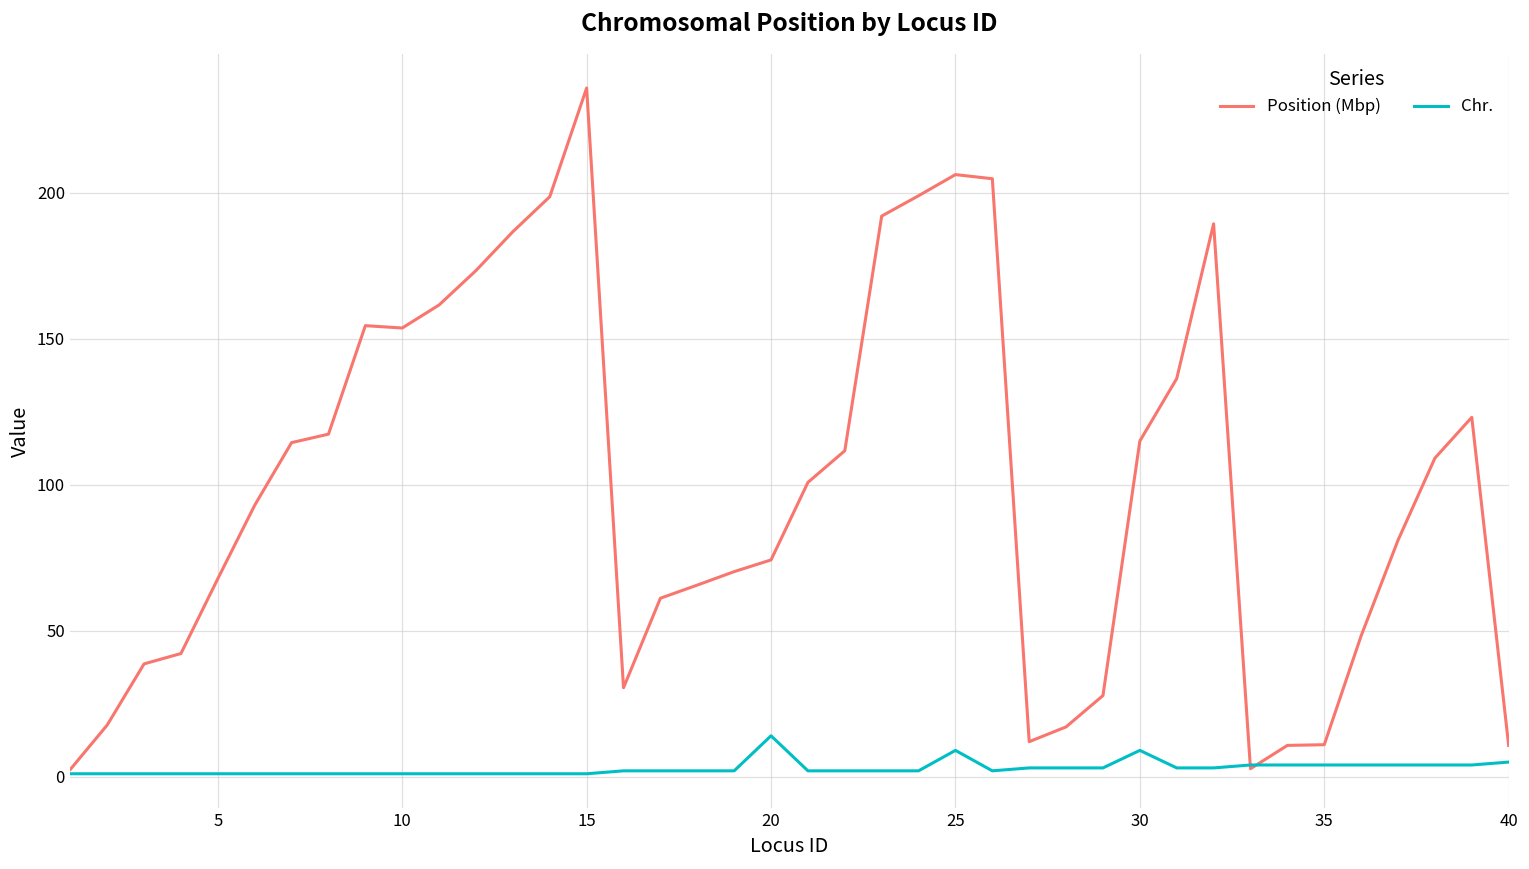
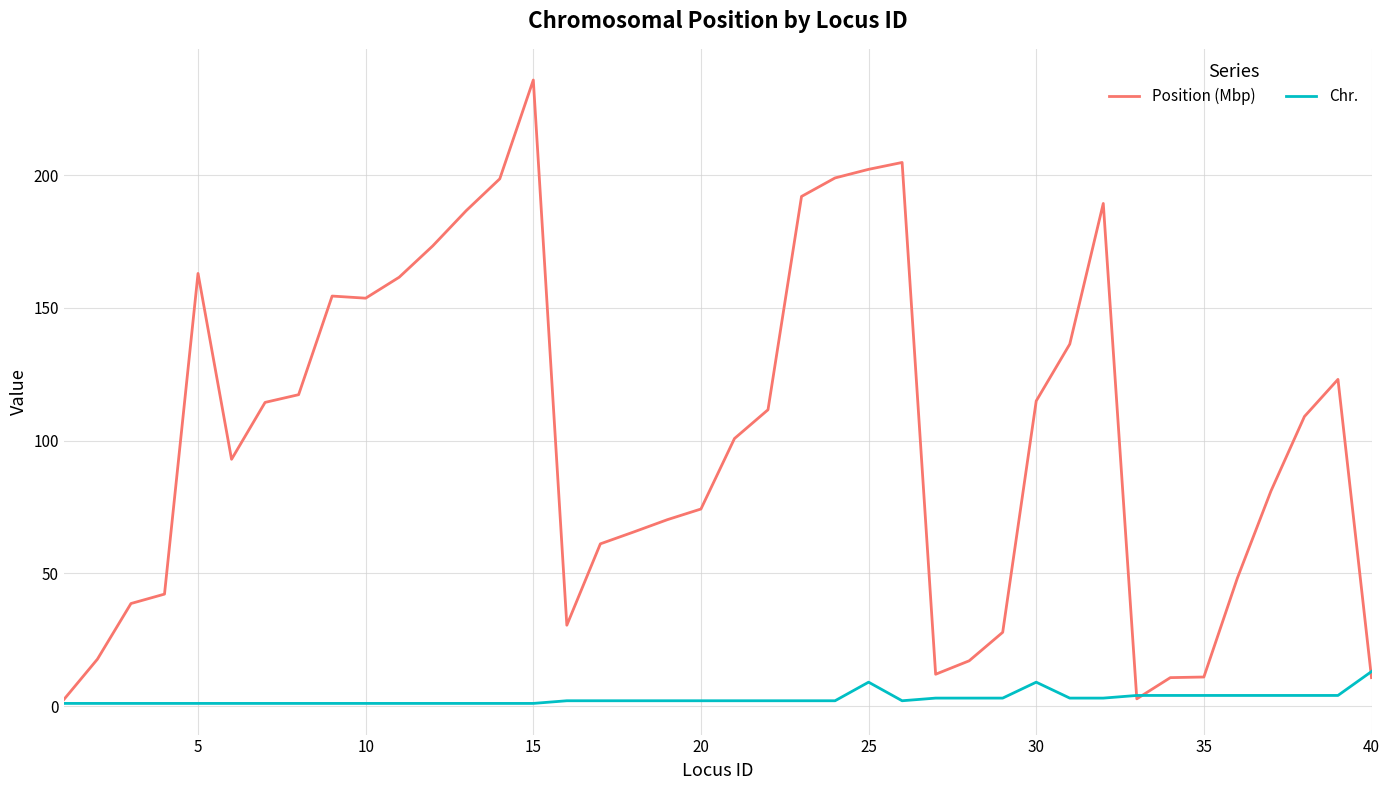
  {
    "Position (Mbp)": {
-     "5": 68,
+     "5": 163,
      "10": 154,
      "15": 236,
      "20": 74,
-     "25": 206,
+     "25": 202,
      "30": 115,
      "35": 11,
      "40": 11
    },
    "Chr.": {
      "5": 1,
      "10": 1,
      "15": 1,
-     "20": 14,
+     "20": 2,
      "25": 9,
      "30": 9,
      "35": 4,
-     "40": 5
+     "40": 13
    }
  }
